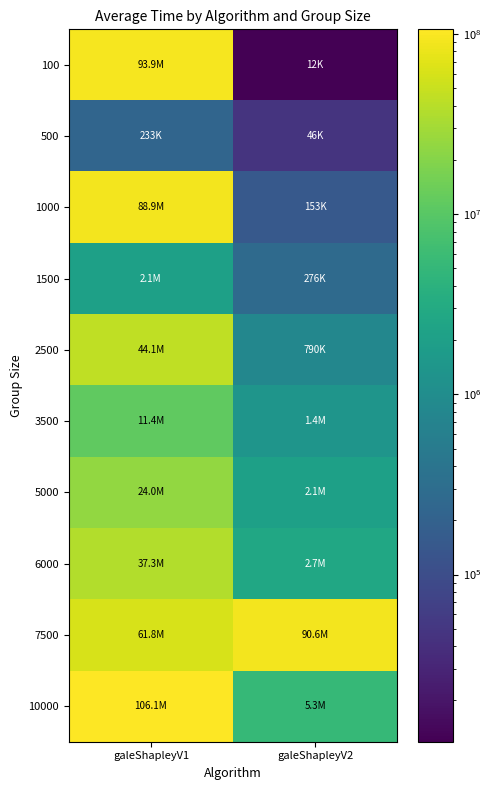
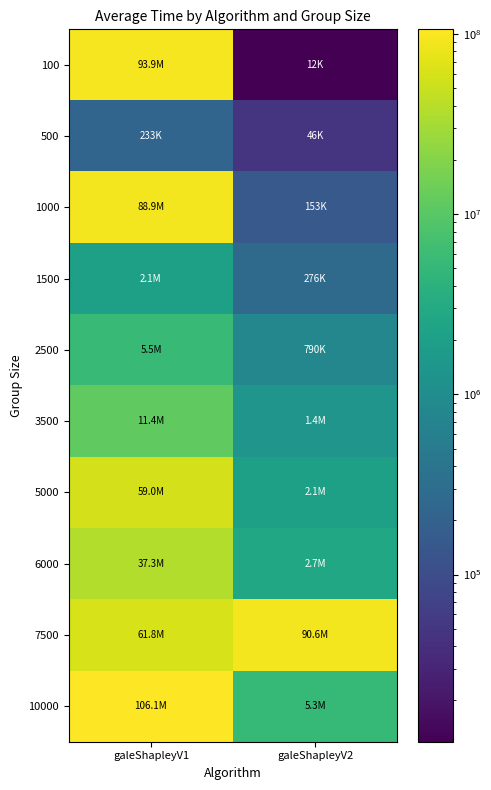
  {
    "100": {
      "galeShapleyV1": "93.9M",
      "galeShapleyV2": "12K"
    },
    "500": {
      "galeShapleyV1": "233K",
      "galeShapleyV2": "46K"
    },
    "1000": {
      "galeShapleyV1": "88.9M",
      "galeShapleyV2": "153K"
    },
    "1500": {
      "galeShapleyV1": "2.1M",
      "galeShapleyV2": "276K"
    },
    "2500": {
-     "galeShapleyV1": "44.1M",
+     "galeShapleyV1": "5.5M",
      "galeShapleyV2": "790K"
    },
    "3500": {
      "galeShapleyV1": "11.4M",
      "galeShapleyV2": "1.4M"
    },
    "5000": {
-     "galeShapleyV1": "24.0M",
+     "galeShapleyV1": "59.0M",
      "galeShapleyV2": "2.1M"
    },
    "6000": {
      "galeShapleyV1": "37.3M",
      "galeShapleyV2": "2.7M"
    },
    "7500": {
      "galeShapleyV1": "61.8M",
      "galeShapleyV2": "90.6M"
    },
    "10000": {
      "galeShapleyV1": "106.1M",
      "galeShapleyV2": "5.3M"
    }
  }
